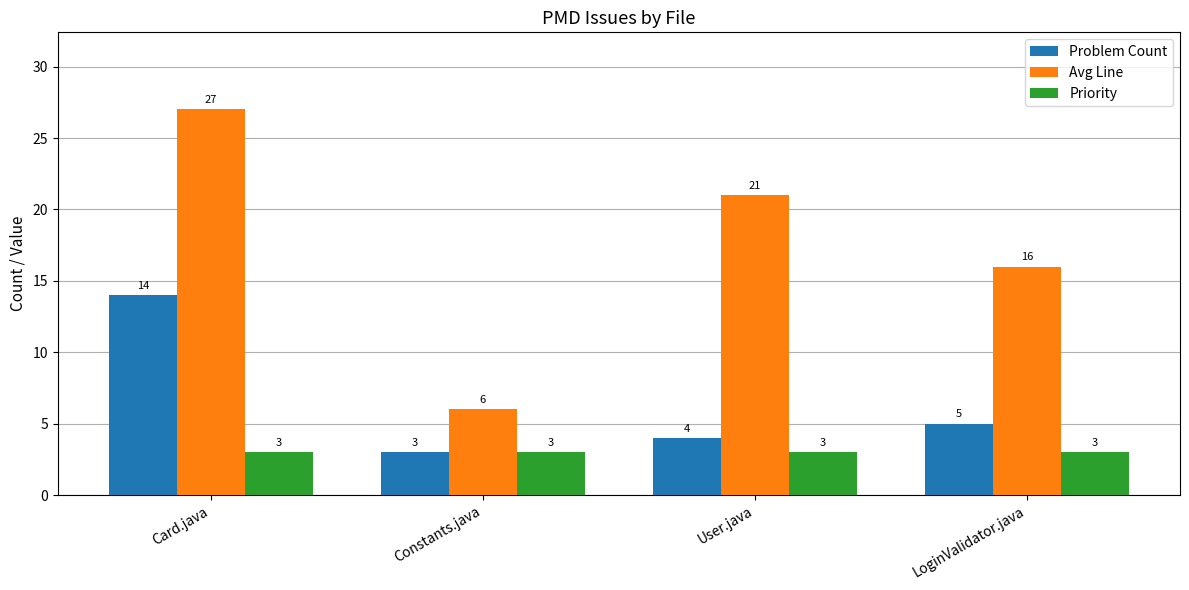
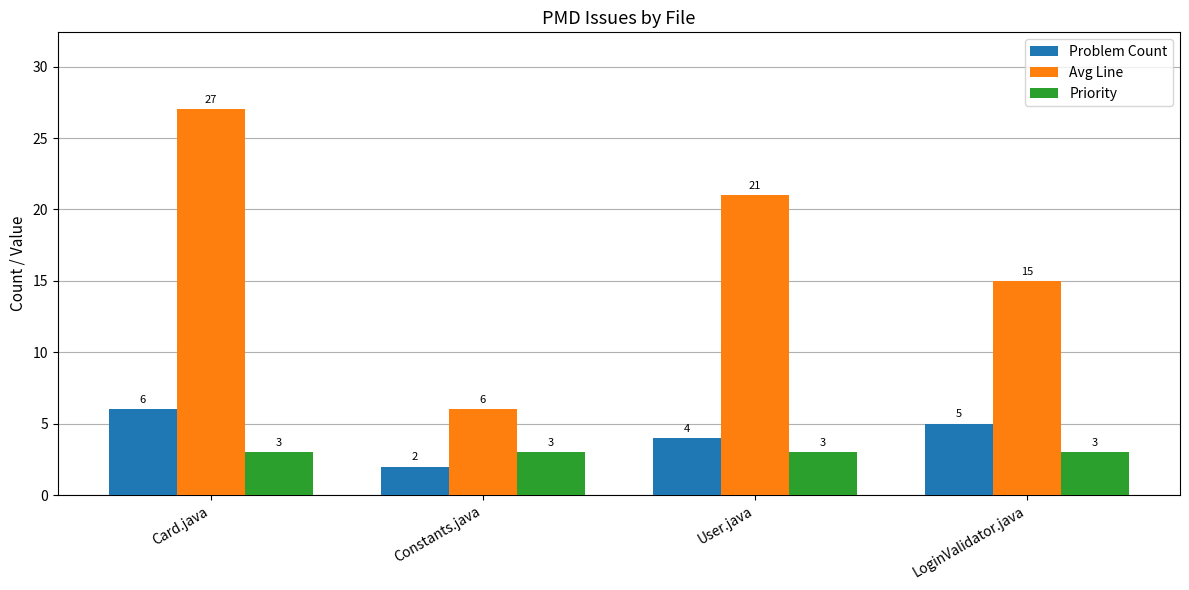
  {
    "Problem Count": {
-     "Card.java": 14,
-     "Constants.java": 3,
+     "Card.java": 6,
+     "Constants.java": 2,
      "User.java": 4,
      "LoginValidator.java": 5
    },
    "Avg Line": {
      "Card.java": 27,
      "Constants.java": 6,
      "User.java": 21,
-     "LoginValidator.java": 16
+     "LoginValidator.java": 15
    },
    "Priority": {
      "Card.java": 3,
      "Constants.java": 3,
      "User.java": 3,
      "LoginValidator.java": 3
    }
  }
